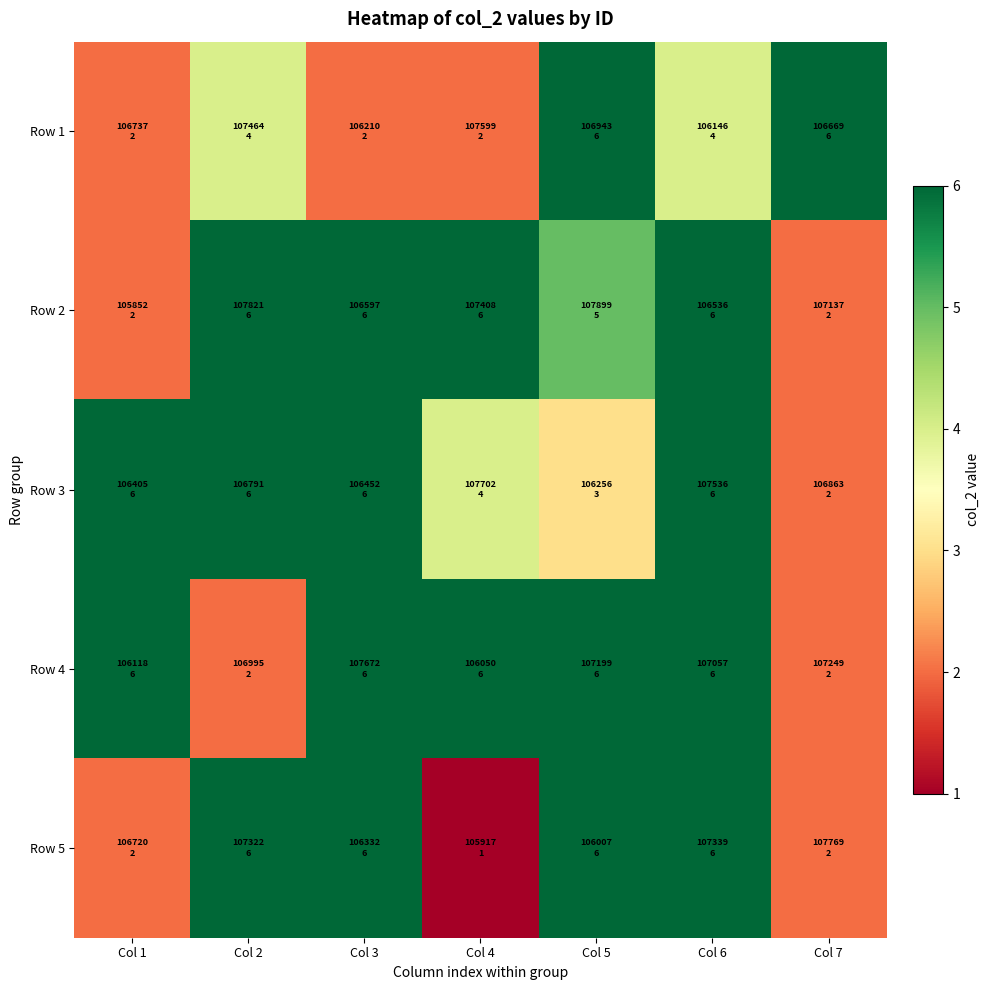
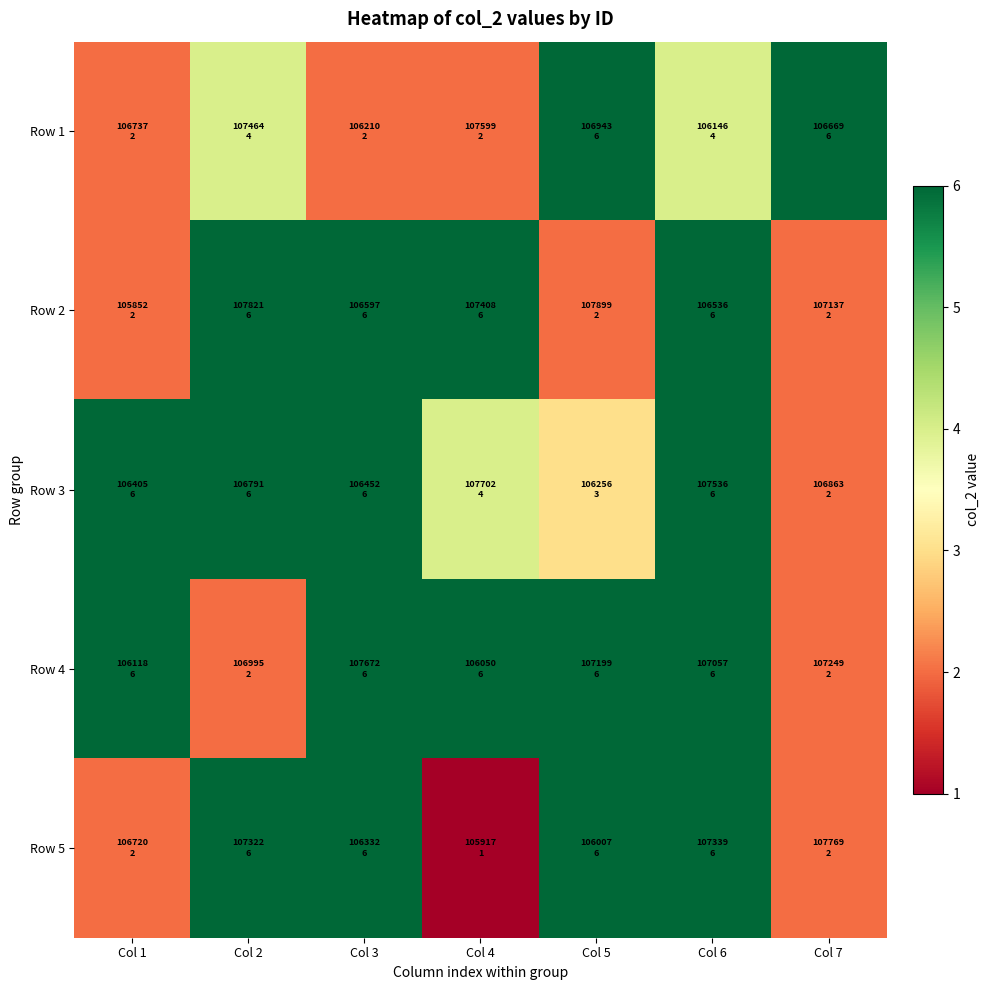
  {
    "Row 2": {
-     "Col 5": 5
+     "Col 5": 2
    }
  }
